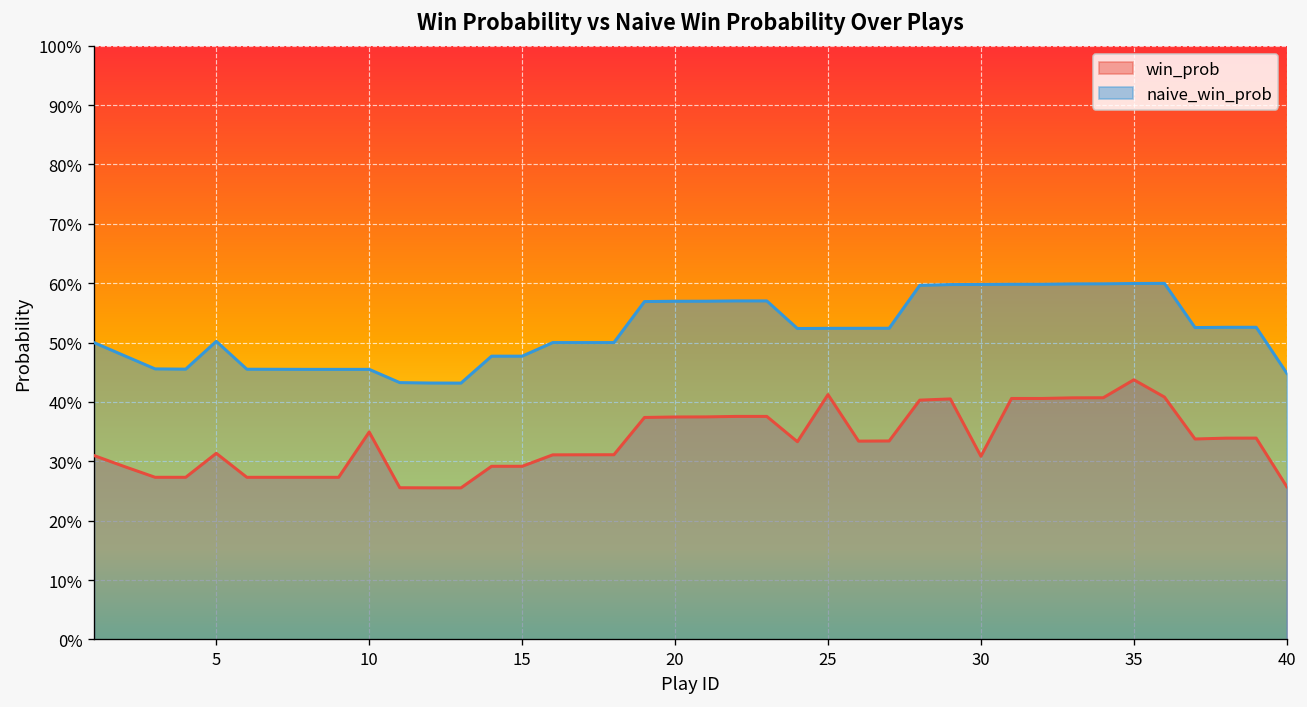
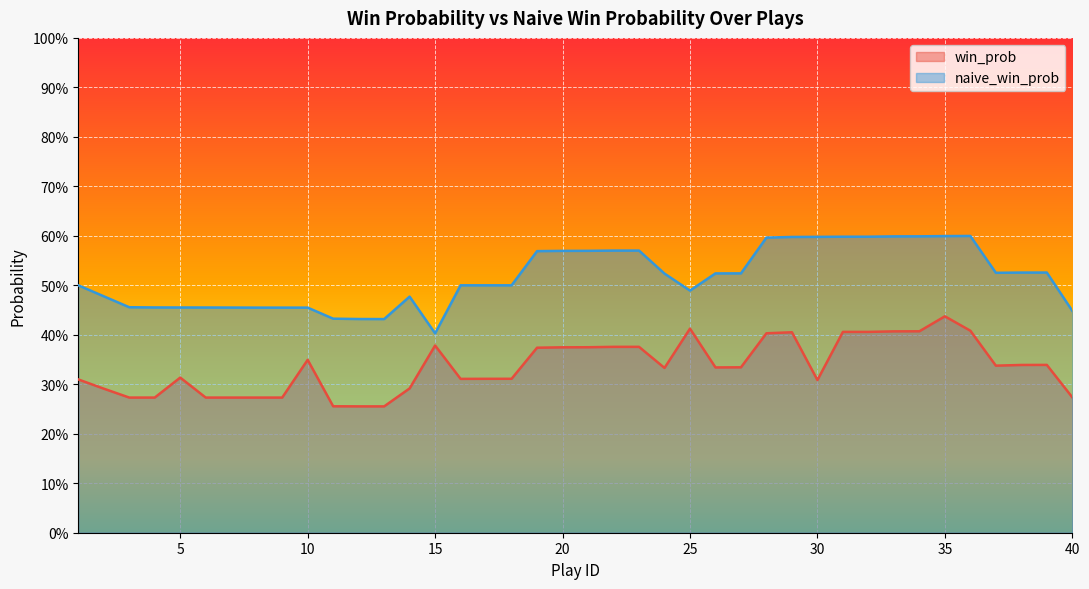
  {
    "win_prob": {
      "5": "31%",
      "10": "35%",
-     "15": "29%",
+     "15": "38%",
      "20": "37%",
      "25": "41%",
      "30": "31%",
      "35": "44%",
-     "40": "26%"
+     "40": "27%"
    },
    "naive_win_prob": {
-     "5": "50%",
+     "5": "46%",
      "10": "45%",
-     "15": "48%",
+     "15": "40%",
      "20": "57%",
-     "25": "52%",
+     "25": "49%",
      "30": "60%",
      "35": "60%",
      "40": "45%"
    }
  }
